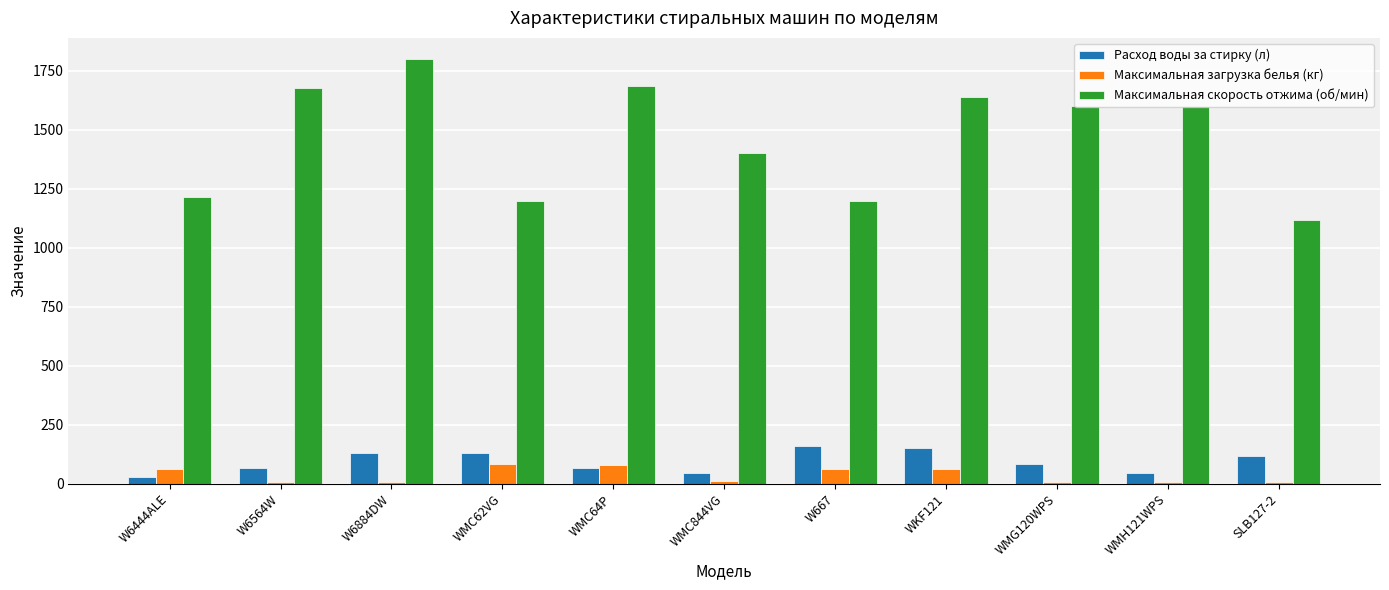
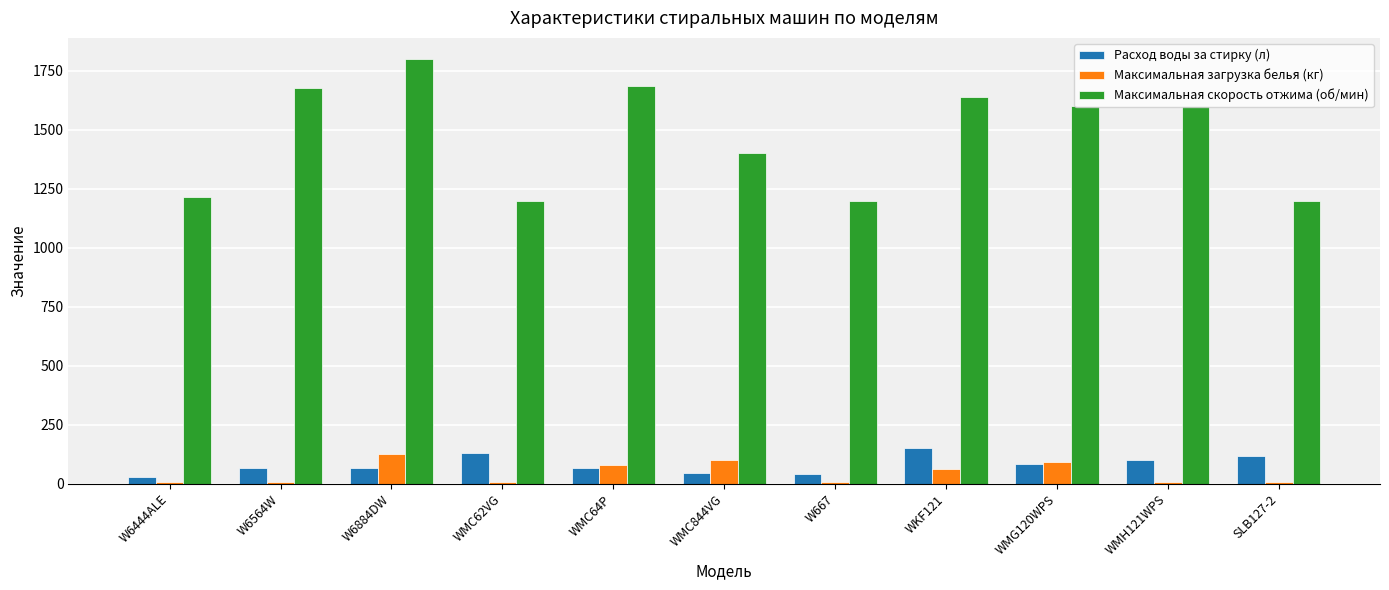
  {
    "Расход воды за стирку (л)": {
      "W6444ALE": 30,
      "W6564W": 70,
-     "W6884DW": 130,
+     "W6884DW": 70,
      "WMC62VG": 130,
      "WMC64P": 70,
      "WMC844VG": 50,
-     "W667": 160,
+     "W667": 40,
      "WKF121": 150,
      "WMG120WPS": 80,
-     "WMH121WPS": 50,
+     "WMH121WPS": 100,
      "SLB127-2": 120
    },
    "Максимальная загрузка белья (кг)": {
-     "W6444ALE": 60,
-     "W6884DW": 10,
-     "WMC62VG": 80,
+     "W6444ALE": 10,
+     "W6884DW": 130,
+     "WMC62VG": 10,
      "WMC64P": 80,
-     "WMC844VG": 10,
-     "W667": 60,
+     "WMC844VG": 100,
+     "W667": 10,
      "WKF121": 60,
-     "WMG120WPS": 10
+     "WMG120WPS": 90
    },
    "Максимальная скорость отжима (об/мин)": {
      "W6444ALE": 1220,
      "W6564W": 1680,
      "W6884DW": 1800,
      "WMC62VG": 1200,
      "WMC64P": 1680,
      "WMC844VG": 1400,
      "W667": 1200,
      "WKF121": 1640,
-     "SLB127-2": 1120
+     "SLB127-2": 1200
    }
  }
